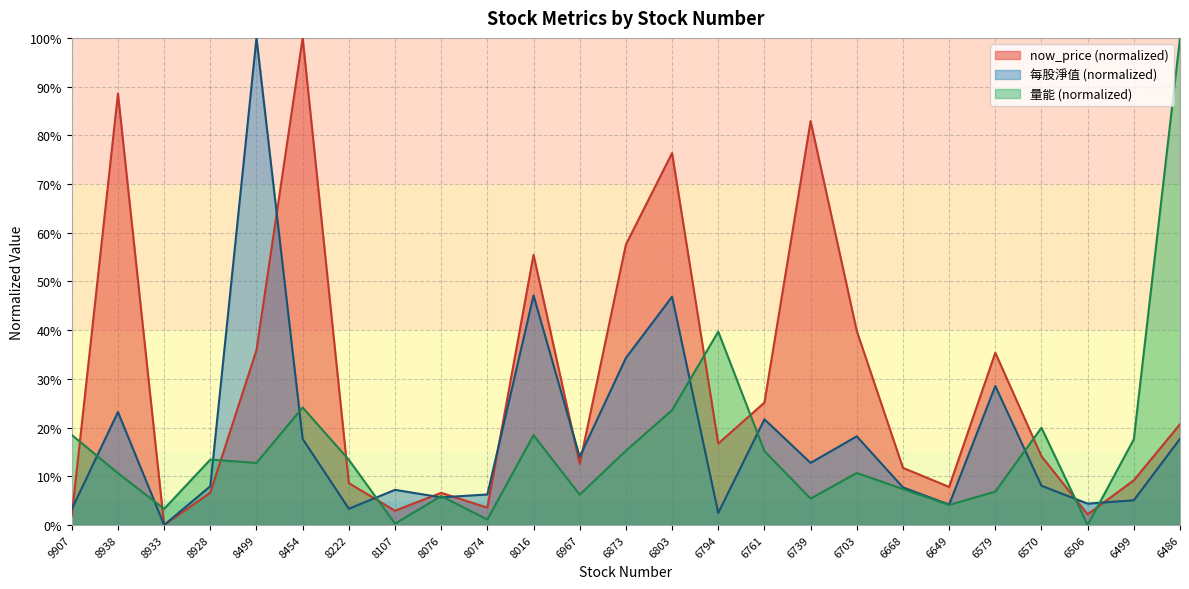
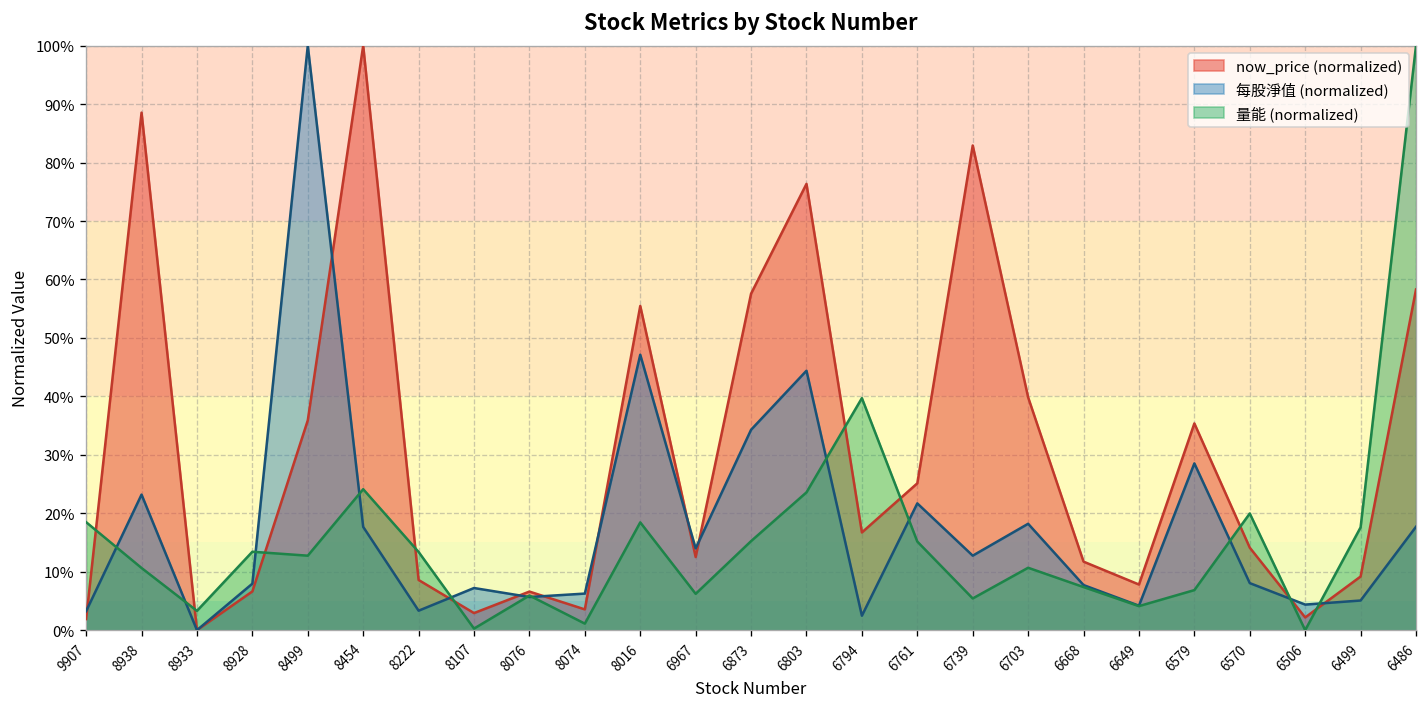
  {
    "now_price (normalized)": {
      "9907": "2%",
      "8938": "89%",
      "8928": "7%",
      "8499": "36%",
      "8454": "100%",
      "8222": "9%",
      "8107": "3%",
      "8076": "7%",
      "8074": "4%",
      "8016": "55%",
      "6967": "13%",
      "6873": "58%",
      "6803": "76%",
      "6794": "17%",
      "6761": "25%",
      "6739": "83%",
      "6703": "40%",
      "6668": "12%",
      "6649": "8%",
      "6579": "35%",
      "6570": "14%",
      "6506": "2%",
      "6499": "9%",
-     "6486": "21%"
+     "6486": "58%"
    },
    "每股淨值 (normalized)": {
      "9907": "3%",
      "8938": "23%",
      "8928": "8%",
      "8499": "100%",
      "8454": "18%",
      "8222": "3%",
      "8107": "7%",
      "8074": "6%",
      "8016": "47%",
      "6967": "14%",
      "6873": "34%",
-     "6803": "47%",
+     "6803": "44%",
      "6794": "2%",
      "6761": "22%",
      "6739": "13%",
      "6703": "18%",
      "6579": "29%",
      "6570": "8%",
      "6506": "4%",
      "6499": "5%",
      "6486": "18%"
    },
    "量能 (normalized)": {
      "9907": "18%",
      "8938": "11%",
      "8933": "3%",
      "8928": "13%",
      "8499": "13%",
      "8454": "24%",
      "8222": "13%",
      "8107": "0%",
      "8074": "1%",
      "8016": "18%",
      "6967": "6%",
      "6873": "15%",
      "6803": "24%",
      "6794": "40%",
      "6761": "15%",
      "6739": "5%",
      "6703": "11%",
      "6579": "7%",
      "6570": "20%",
      "6506": "0%",
      "6499": "18%",
      "6486": "100%"
    }
  }
